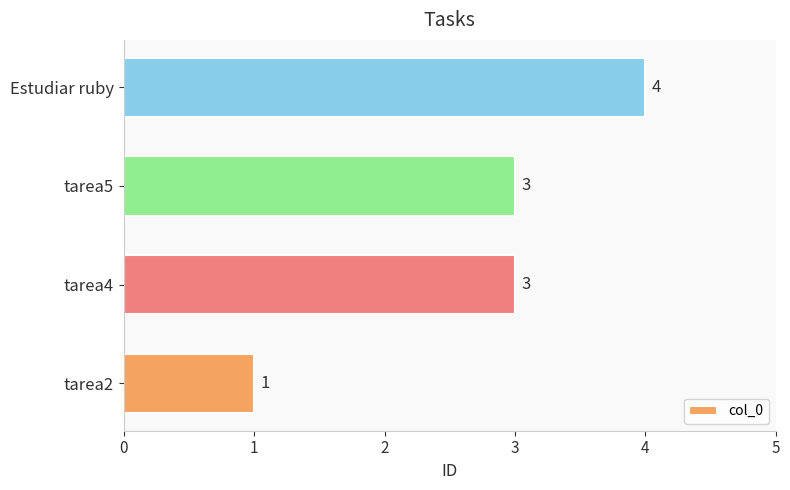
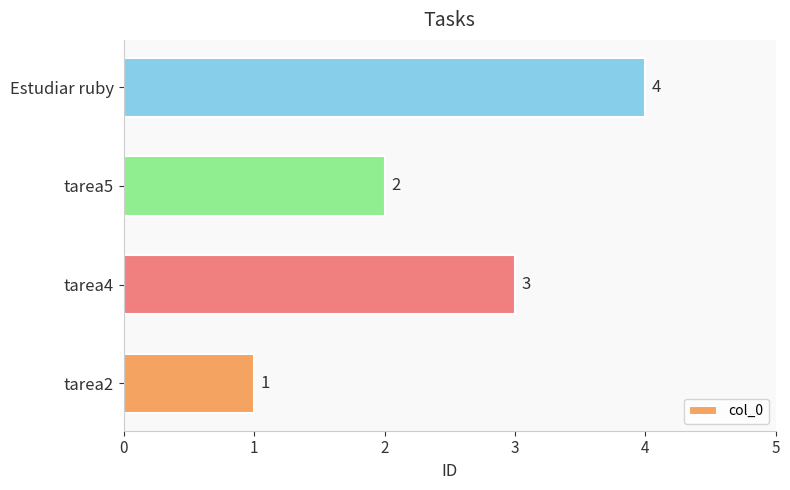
  {
    "Estudiar ruby": 4,
-   "tarea5": 3,
+   "tarea5": 2,
    "tarea4": 3,
    "tarea2": 1
  }
